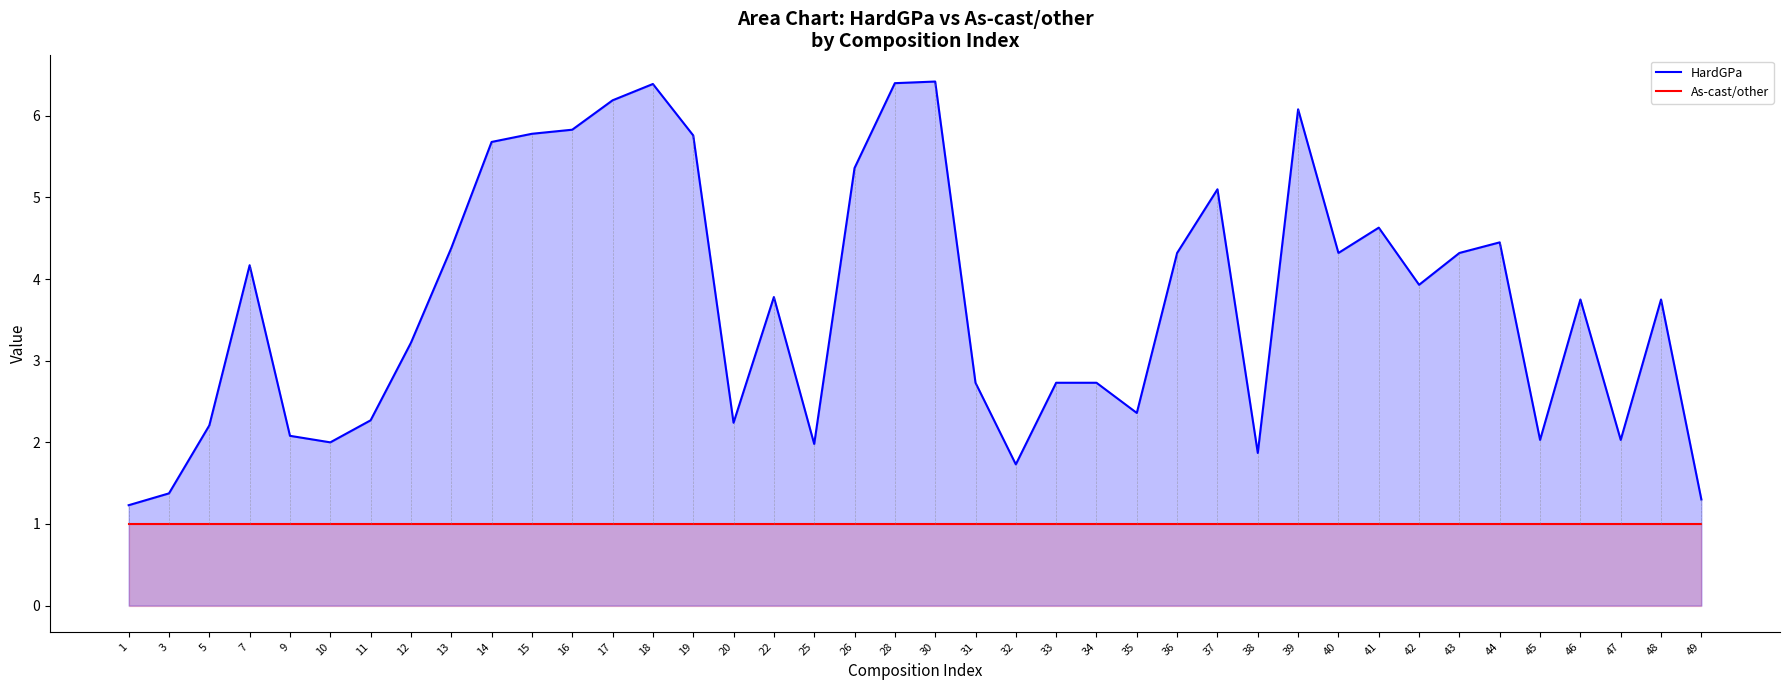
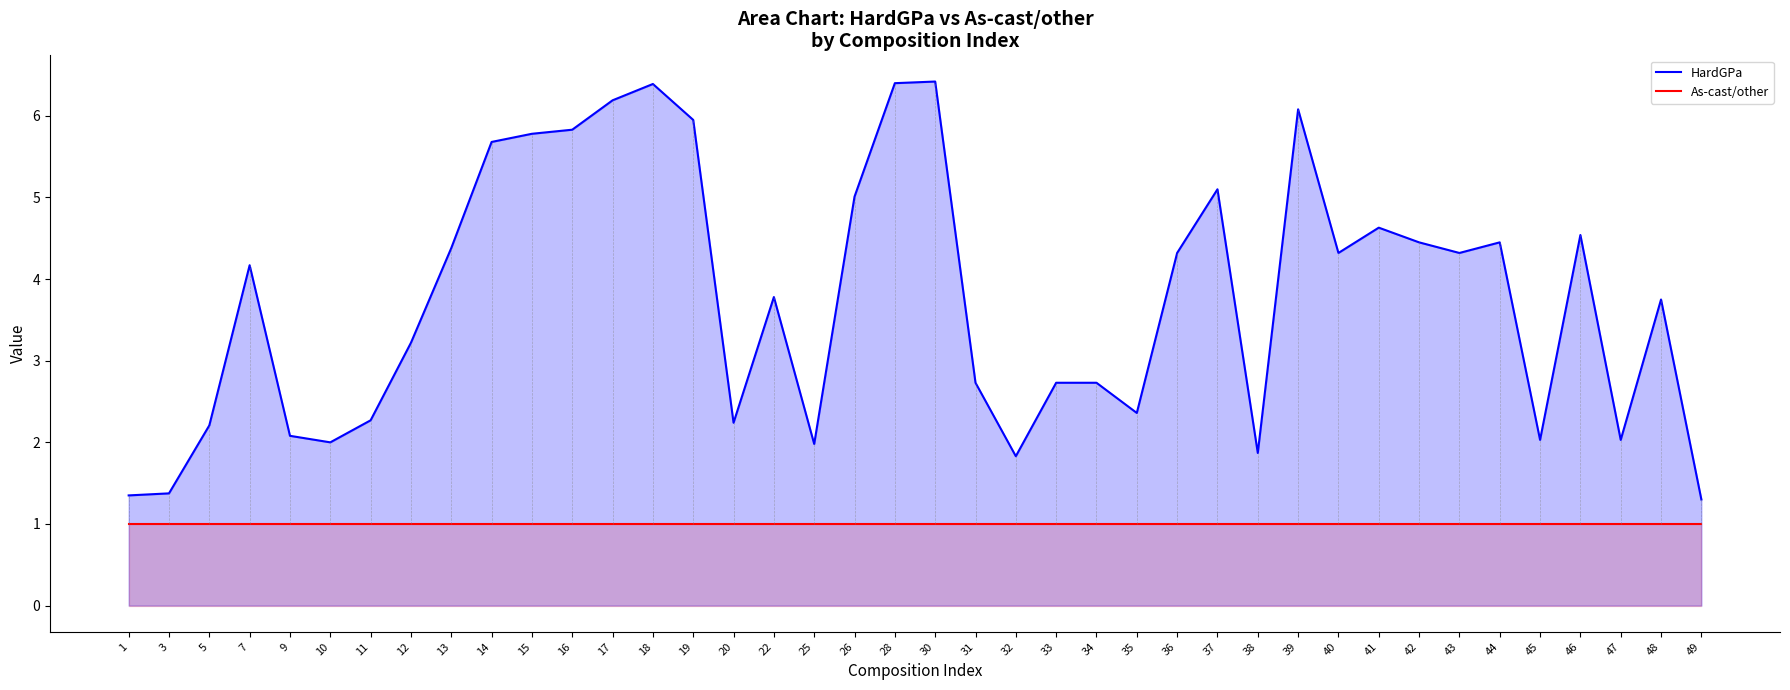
  {
    "HardGPa": {
-     "1": 1.2,
-     "19": 5.8,
-     "26": 5.4,
-     "32": 1.7,
-     "42": 3.9,
-     "46": 3.8
+     "1": 1.4,
+     "19": 6.0,
+     "26": 5.0,
+     "32": 1.8,
+     "42": 4.5,
+     "46": 4.5
    }
  }
